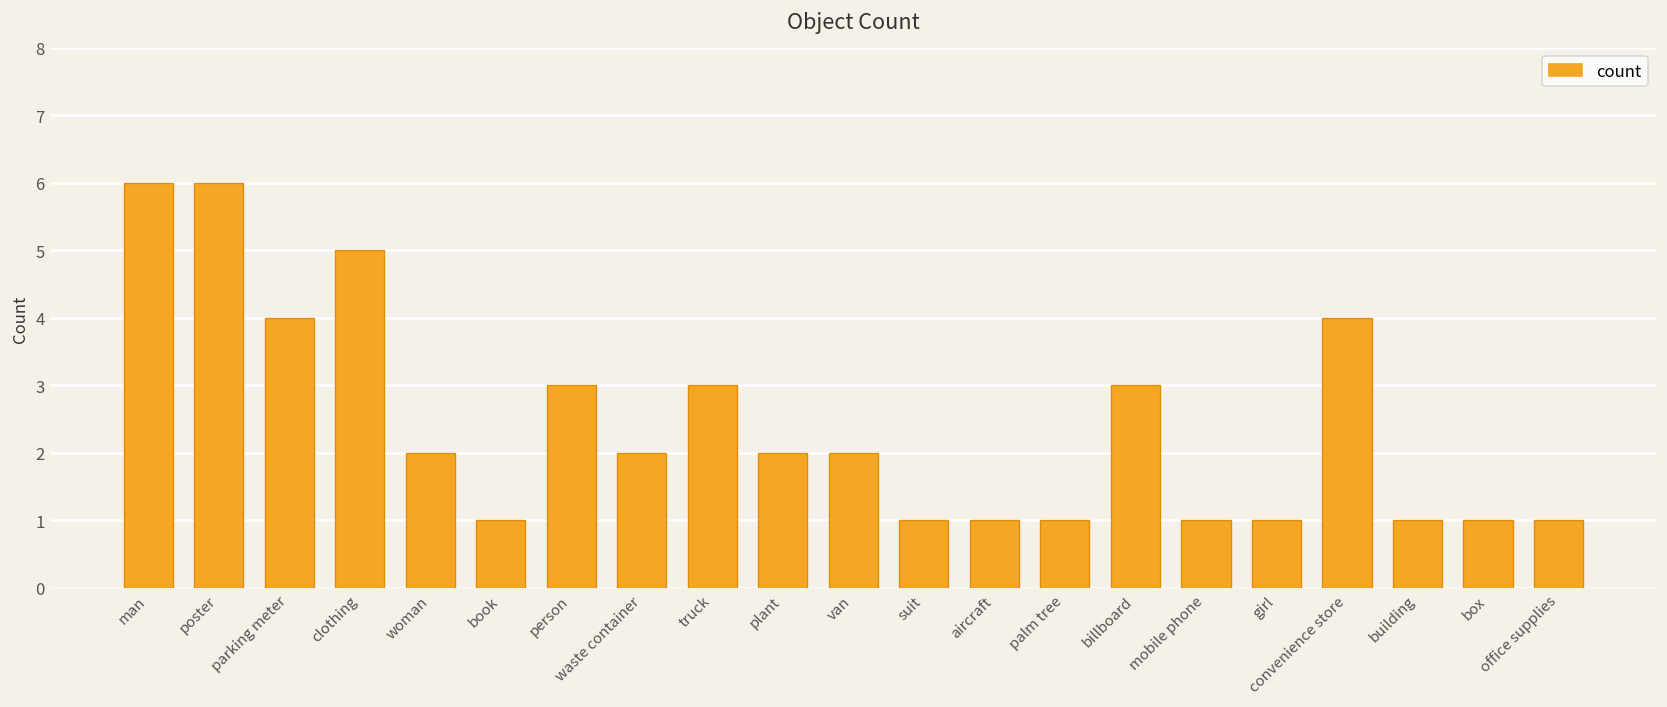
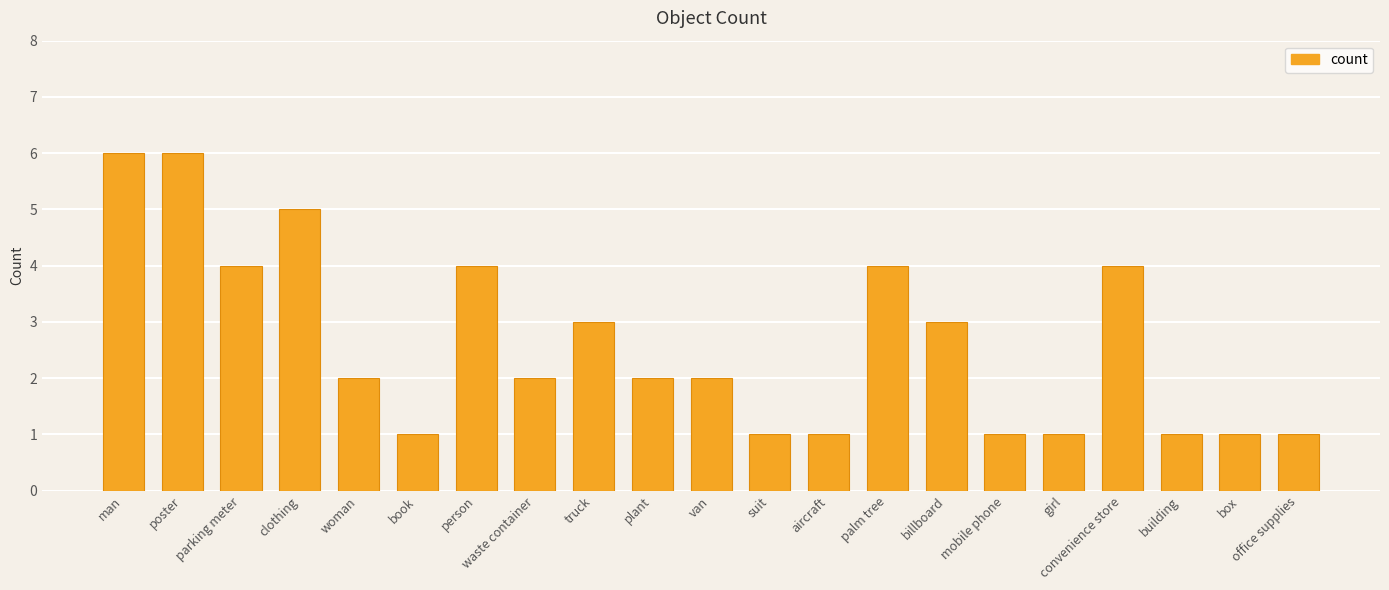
  {
    "man": 6,
    "poster": 6,
    "parking meter": 4,
    "clothing": 5,
    "woman": 2,
    "book": 1,
-   "person": 3,
+   "person": 4,
    "waste container": 2,
    "truck": 3,
    "plant": 2,
    "van": 2,
    "suit": 1,
    "aircraft": 1,
-   "palm tree": 1,
+   "palm tree": 4,
    "billboard": 3,
    "mobile phone": 1,
    "girl": 1,
    "convenience store": 4,
    "building": 1,
    "box": 1,
    "office supplies": 1
  }
